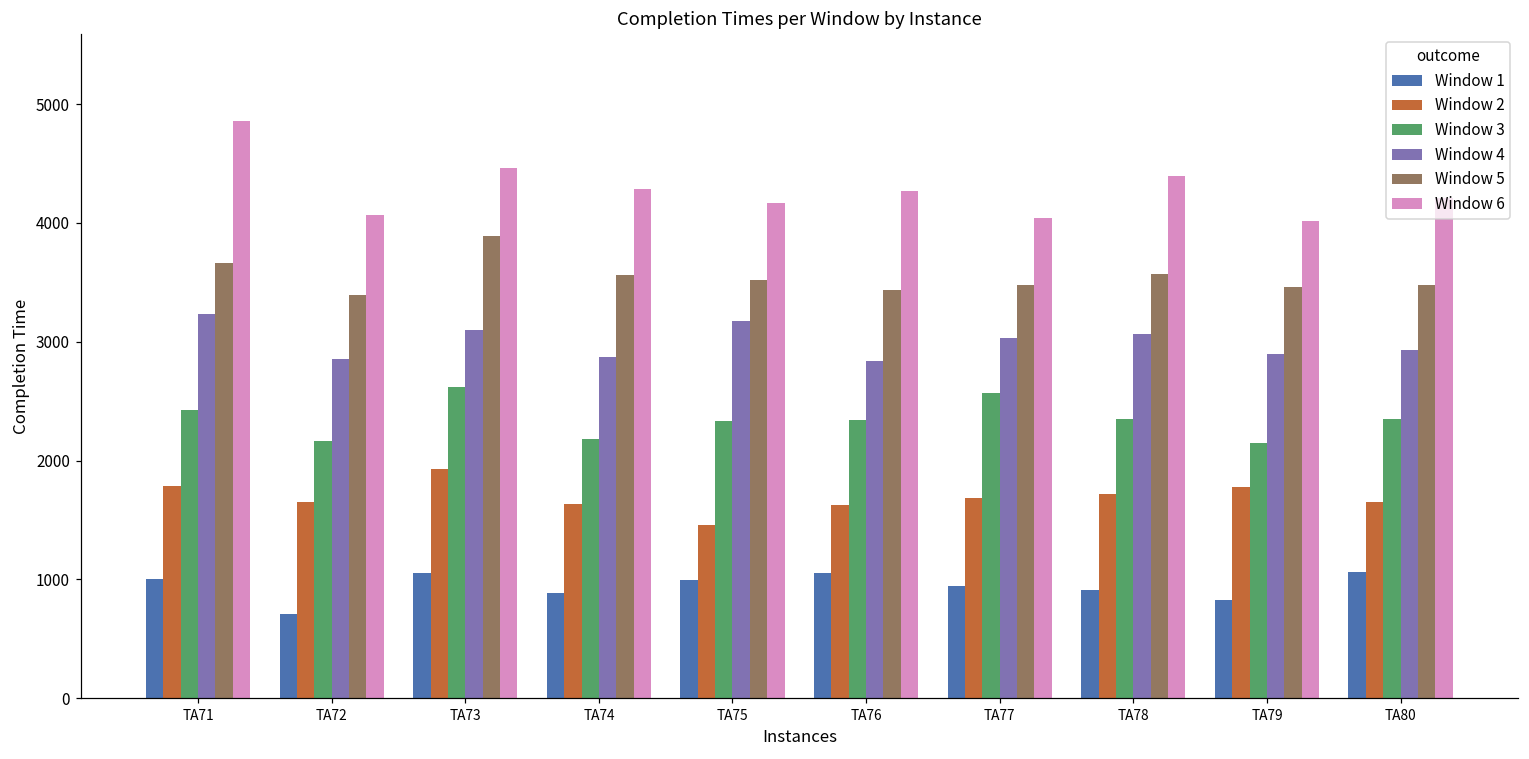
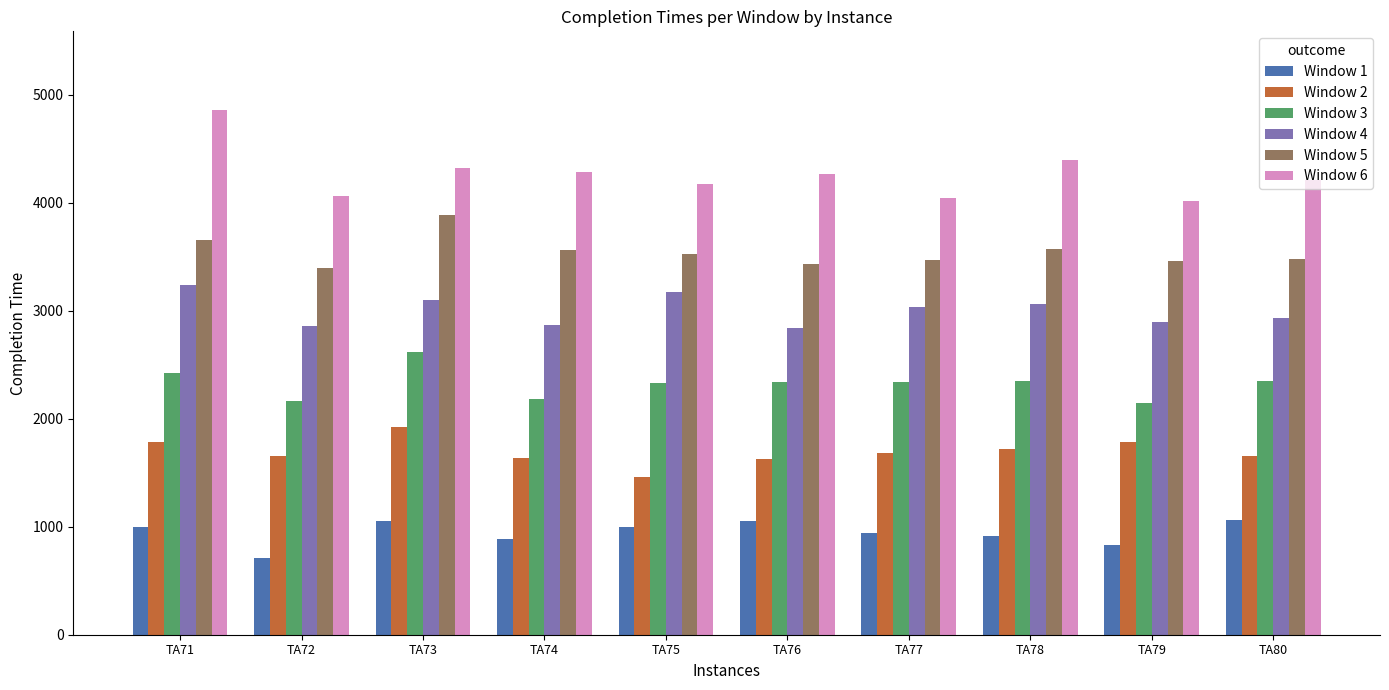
  {
    "Window 2": {
      "TA71": 1780,
      "TA72": 1650,
      "TA73": 1930,
      "TA74": 1640,
      "TA75": 1460,
      "TA76": 1630,
      "TA77": 1690,
      "TA78": 1720,
      "TA79": 1780,
      "TA80": 1650
    },
    "Window 3": {
      "TA71": 2420,
      "TA72": 2160,
      "TA73": 2620,
      "TA74": 2180,
      "TA75": 2330,
      "TA76": 2340,
-     "TA77": 2570,
+     "TA77": 2340,
      "TA78": 2350,
      "TA79": 2150,
      "TA80": 2350
    },
    "Window 5": {
      "TA71": 3660,
      "TA72": 3400,
      "TA73": 3890,
      "TA74": 3560,
      "TA75": 3520,
      "TA76": 3440,
      "TA77": 3470,
      "TA78": 3570,
      "TA79": 3460,
      "TA80": 3480
    },
    "Window 6": {
      "TA71": 4860,
      "TA72": 4070,
-     "TA73": 4460,
+     "TA73": 4320,
      "TA74": 4290,
      "TA75": 4170,
      "TA76": 4270,
      "TA77": 4040,
      "TA78": 4400,
      "TA79": 4020
    }
  }
